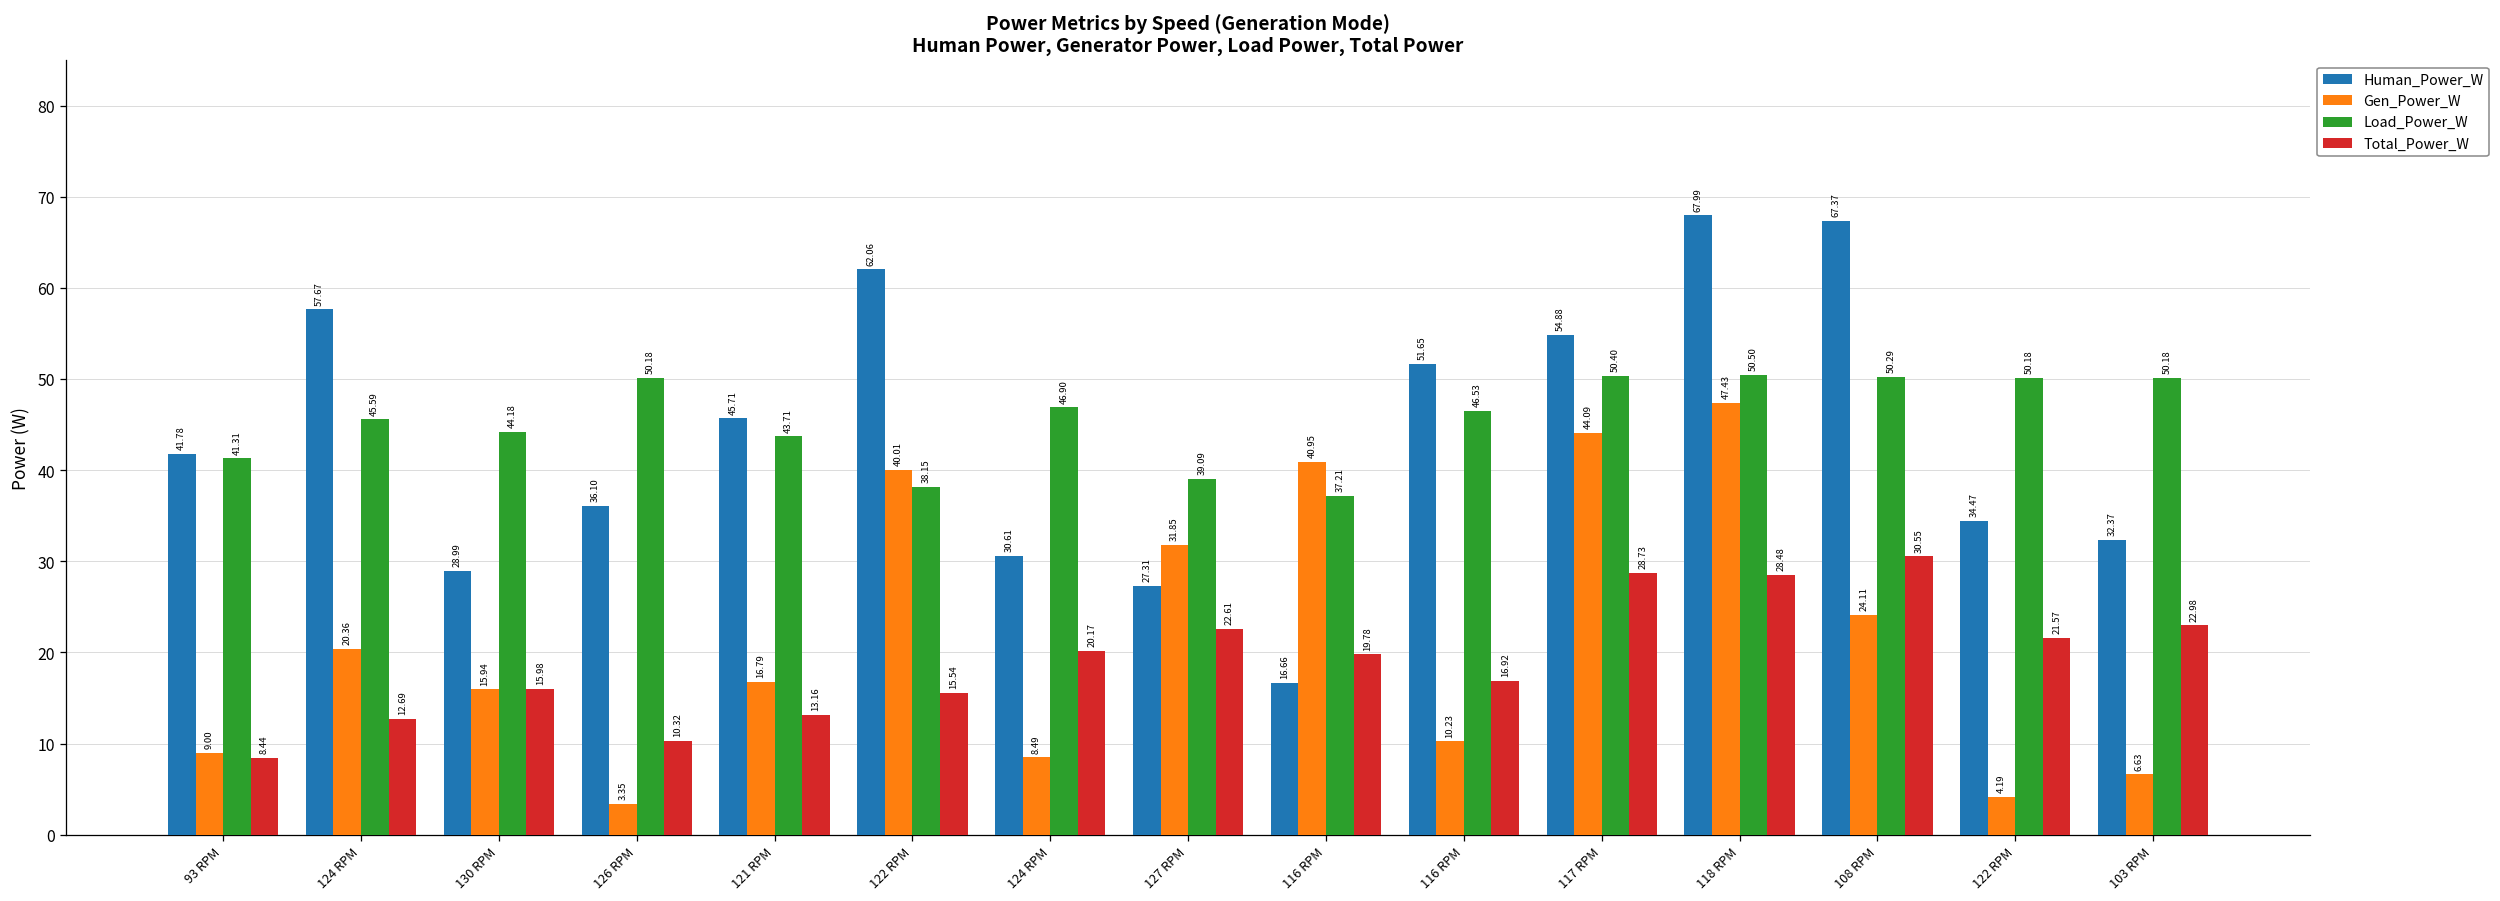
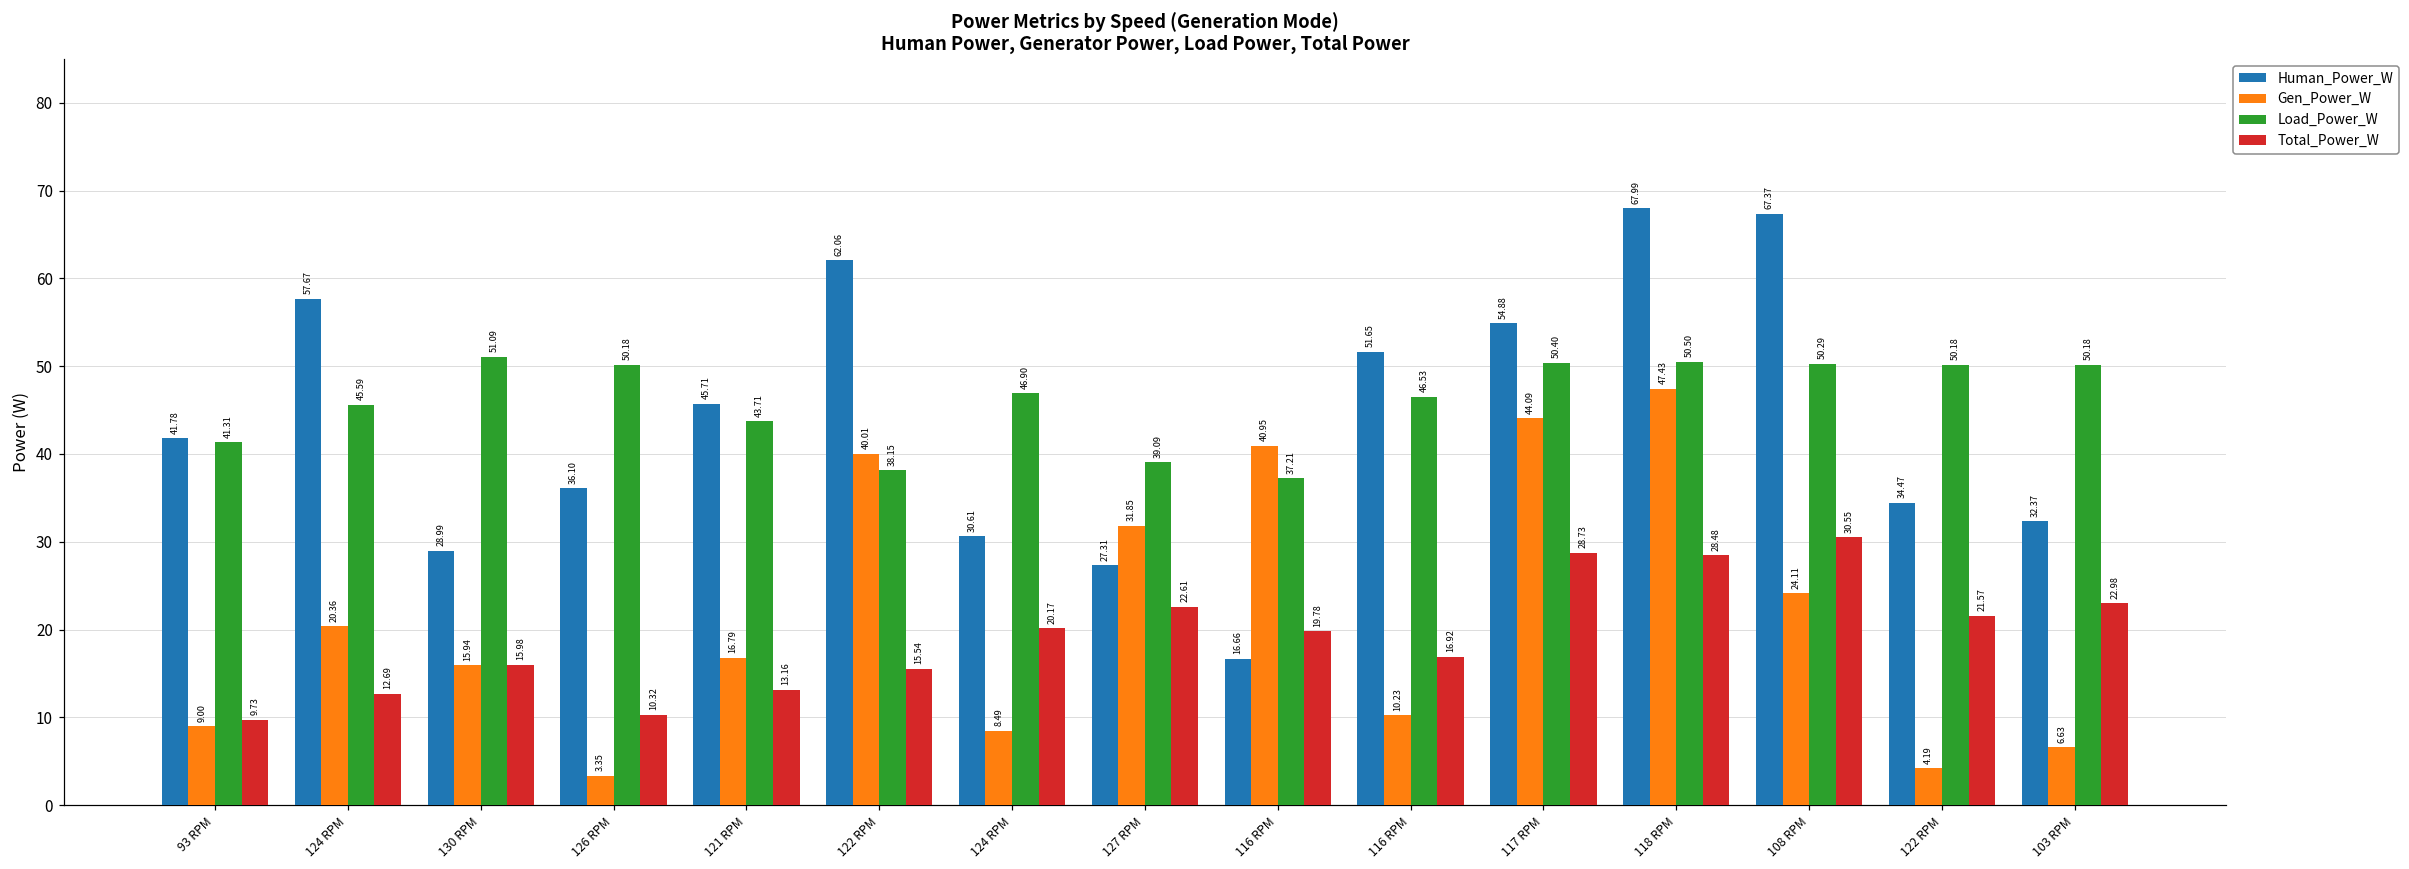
  {
    "Human_Power_W": {
      "93 RPM": 41.78,
      "130 RPM": 28.99,
      "126 RPM": 36.10,
      "121 RPM": 45.71,
      "127 RPM": 27.31,
      "117 RPM": 54.88,
      "118 RPM": 67.99,
      "108 RPM": 67.37,
      "103 RPM": 32.37
    },
    "Gen_Power_W": {
      "93 RPM": 9.00,
      "130 RPM": 15.94,
      "126 RPM": 3.35,
      "121 RPM": 16.79,
      "127 RPM": 31.85,
      "117 RPM": 44.09,
      "118 RPM": 47.43,
      "108 RPM": 24.11,
      "103 RPM": 6.63
    },
    "Load_Power_W": {
      "93 RPM": 41.31,
-     "130 RPM": 44.18,
+     "130 RPM": 51.09,
      "126 RPM": 50.18,
      "121 RPM": 43.71,
      "127 RPM": 39.09,
      "117 RPM": 50.40,
      "118 RPM": 50.50,
      "108 RPM": 50.29,
      "103 RPM": 50.18
    },
    "Total_Power_W": {
-     "93 RPM": 8.44,
+     "93 RPM": 9.73,
      "130 RPM": 15.98,
      "126 RPM": 10.32,
      "121 RPM": 13.16,
      "127 RPM": 22.61,
      "117 RPM": 28.73,
      "118 RPM": 28.48,
      "108 RPM": 30.55,
      "103 RPM": 22.98
    }
  }
